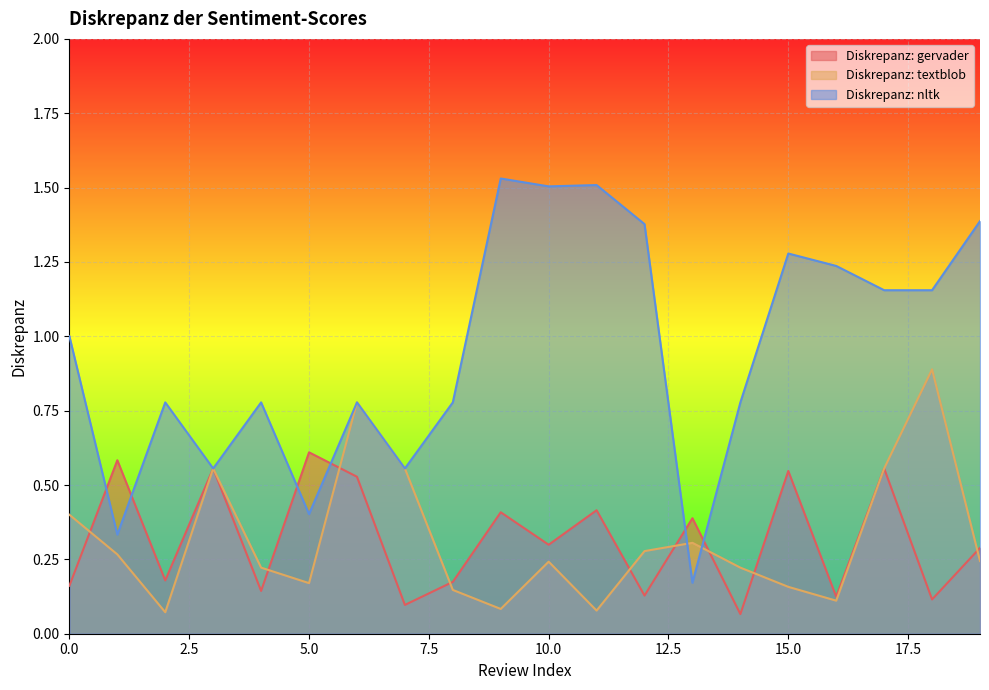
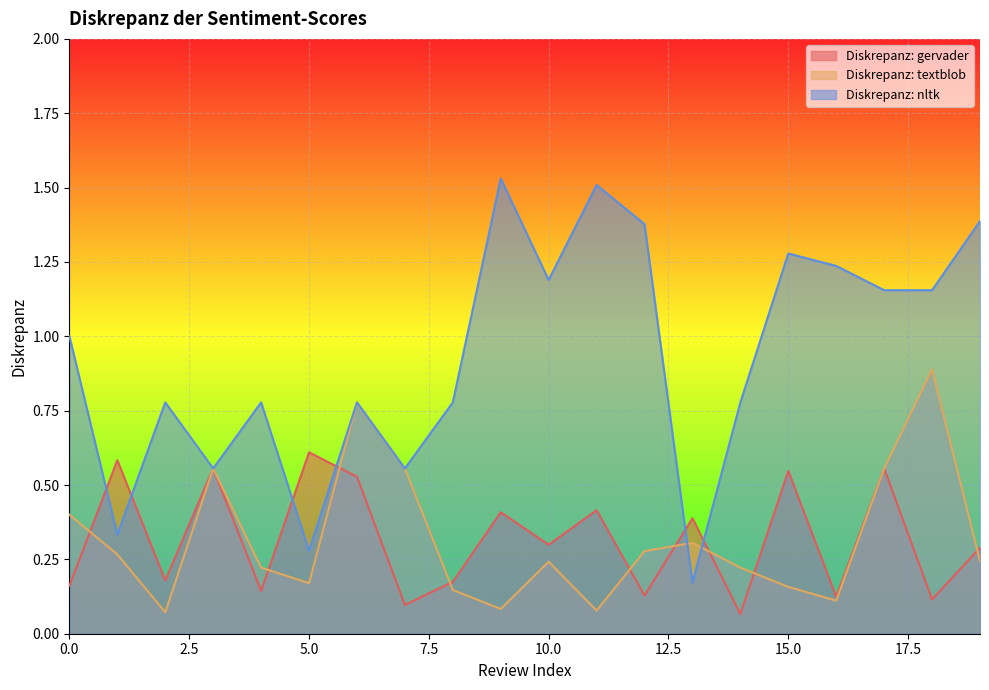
  {
    "Diskrepanz: gervader": {
      "0.0": 0.16,
      "5.0": 0.61,
      "10.0": 0.30,
      "15.0": 0.55
    },
    "Diskrepanz: textblob": {
      "0.0": 0.40,
      "5.0": 0.17,
      "10.0": 0.24,
      "15.0": 0.16
    },
    "Diskrepanz: nltk": {
      "0.0": 1.00,
-     "5.0": 0.40,
-     "10.0": 1.50,
+     "5.0": 0.28,
+     "10.0": 1.19,
      "15.0": 1.28
    }
  }
